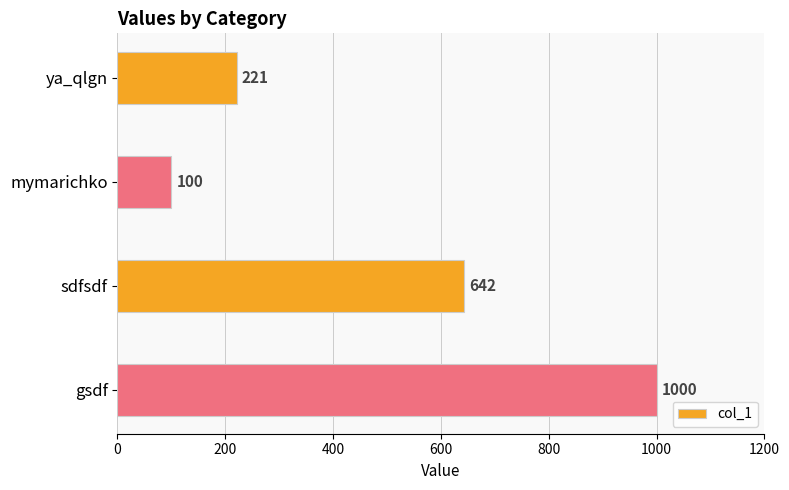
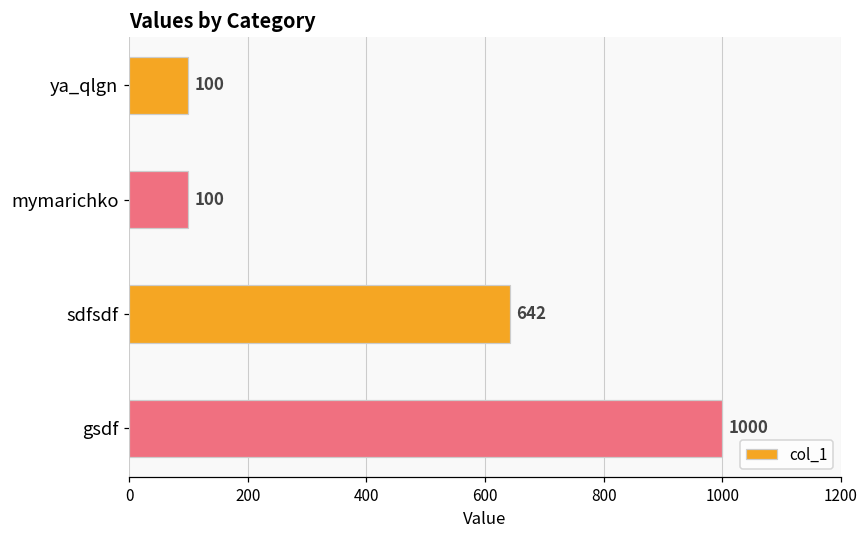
  {
-   "ya_qlgn": 221,
+   "ya_qlgn": 100,
    "mymarichko": 100,
    "sdfsdf": 642,
    "gsdf": 1000
  }
